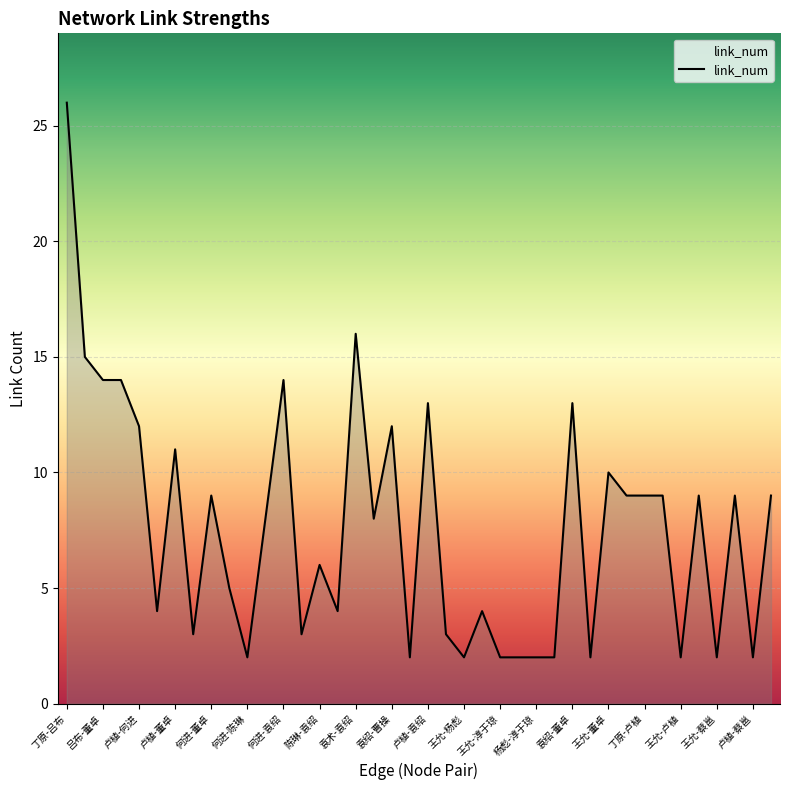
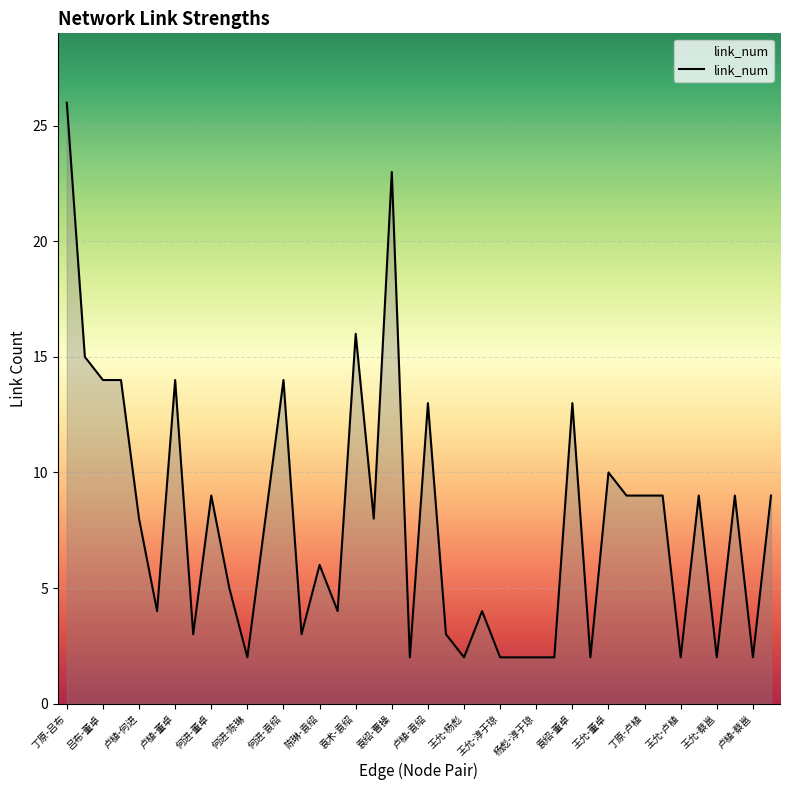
  {
    "丁原-吕布": 26,
    "吕布-董卓": 14,
-   "卢植-何进": 12,
-   "卢植-董卓": 11,
+   "卢植-何进": 8,
+   "卢植-董卓": 14,
    "何进-董卓": 9,
    "何进-陈琳": 2,
    "何进-袁绍": 14,
    "陈琳-袁绍": 6,
    "袁术-袁绍": 16,
-   "袁绍-曹操": 12,
+   "袁绍-曹操": 23,
    "卢植-袁绍": 13,
    "王允-杨彪": 2,
    "王允-淳于琼": 2,
    "杨彪-淳于琼": 2,
    "袁绍-董卓": 13,
    "王允-董卓": 10,
    "丁原-卢植": 9,
    "王允-卢植": 2,
    "王允-蔡邕": 2,
    "卢植-蔡邕": 2
  }
